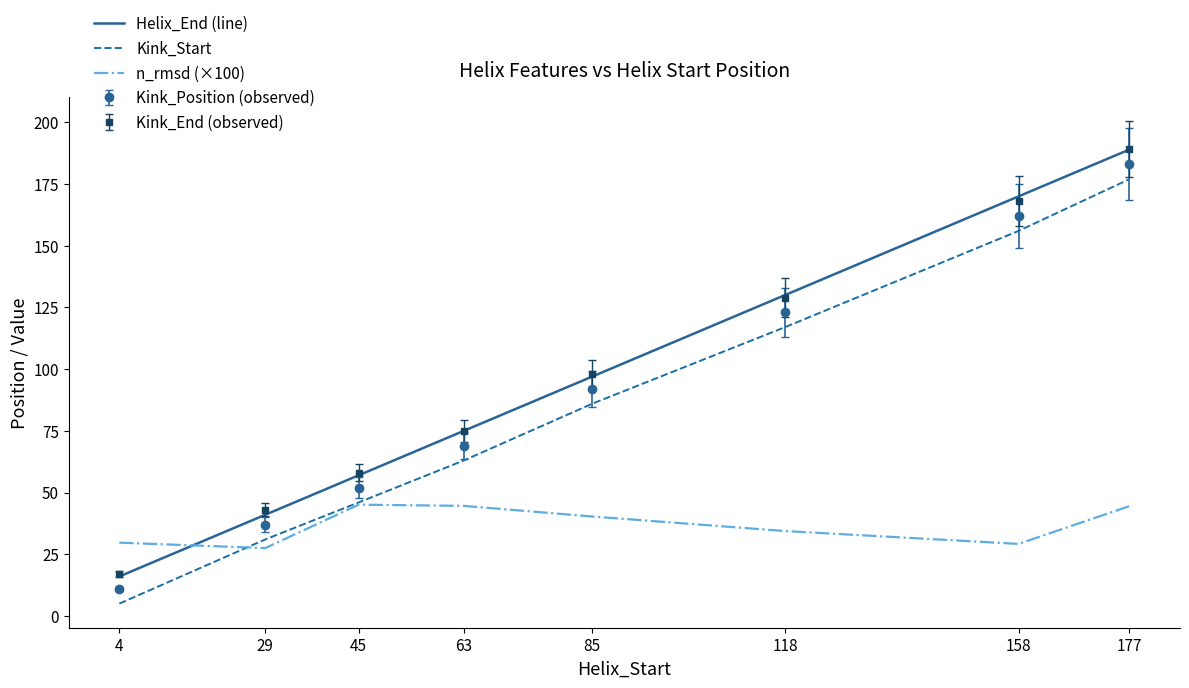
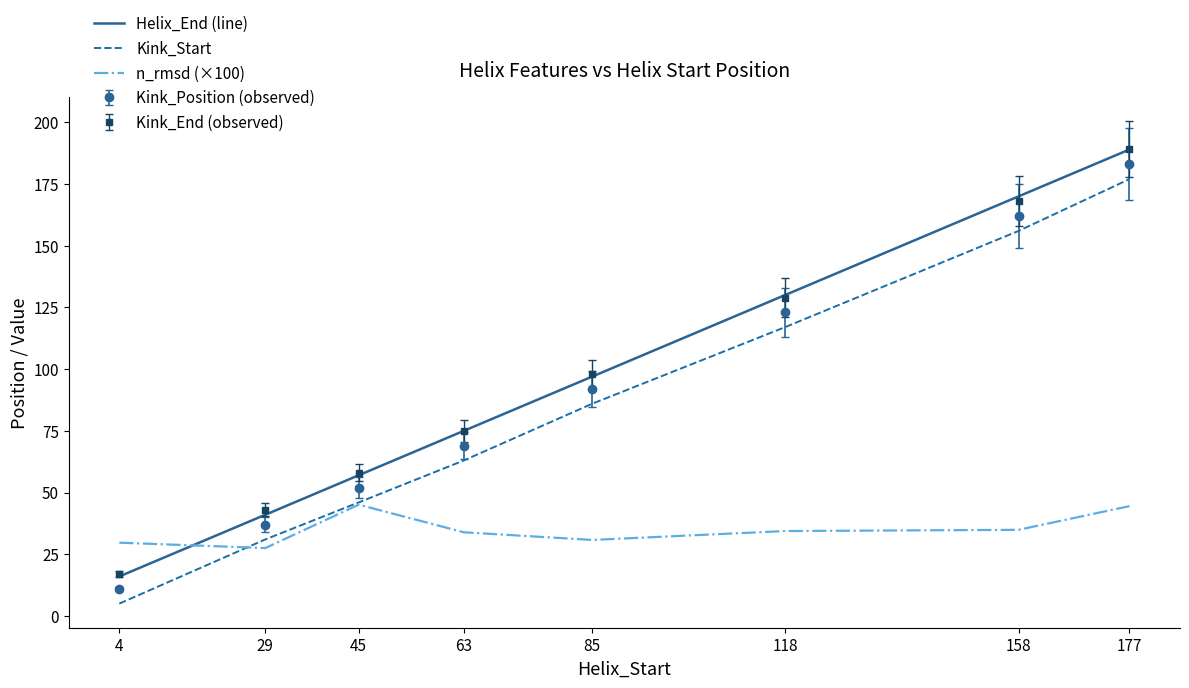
  {
    "n_rmsd (×100)": {
      "4": 30,
      "29": 28,
-     "63": 45,
-     "85": 40,
+     "63": 34,
+     "85": 31,
      "118": 34,
-     "158": 29,
+     "158": 35,
      "177": 45
    }
  }
